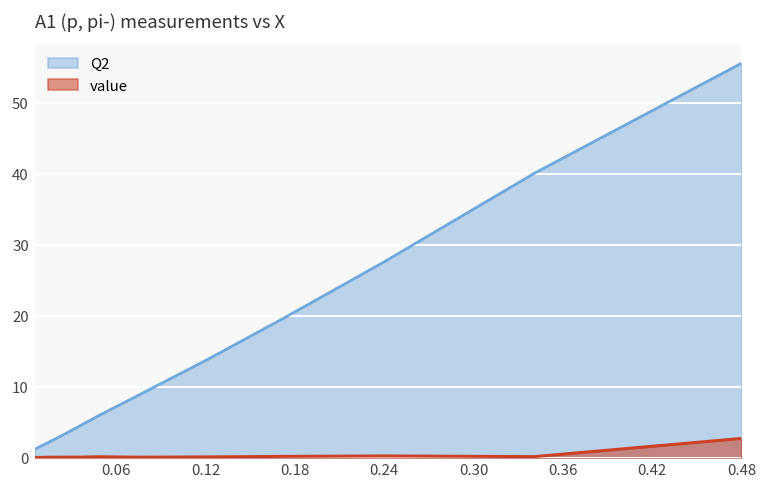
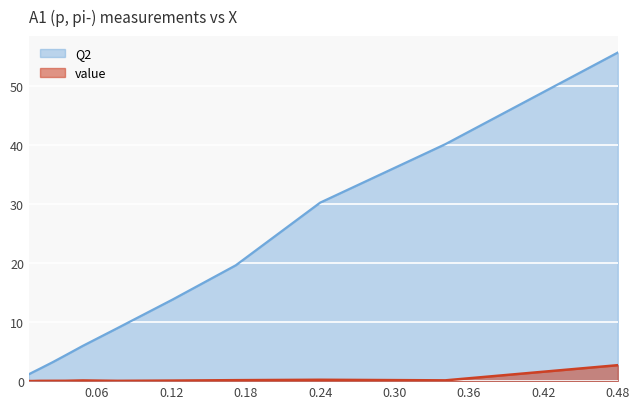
  {
    "Q2": {
-     "0.24": 28,
+     "0.24": 30,
      "0.48": 56
    },
    "value": {
      "0.24": 0,
      "0.48": 3
    }
  }
